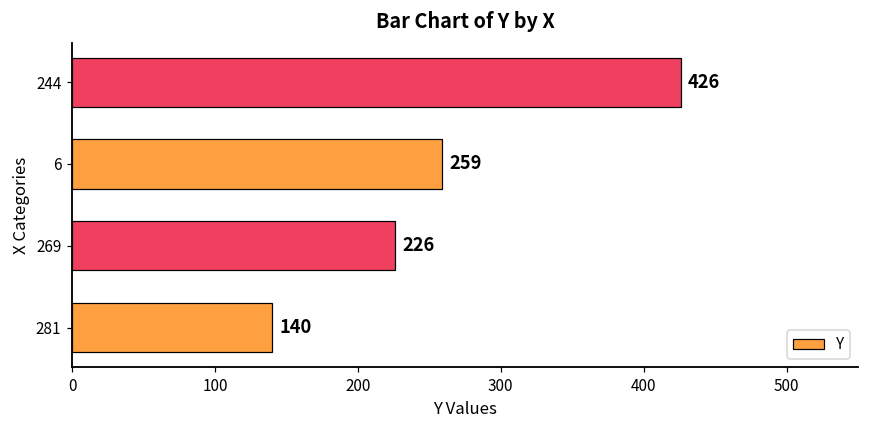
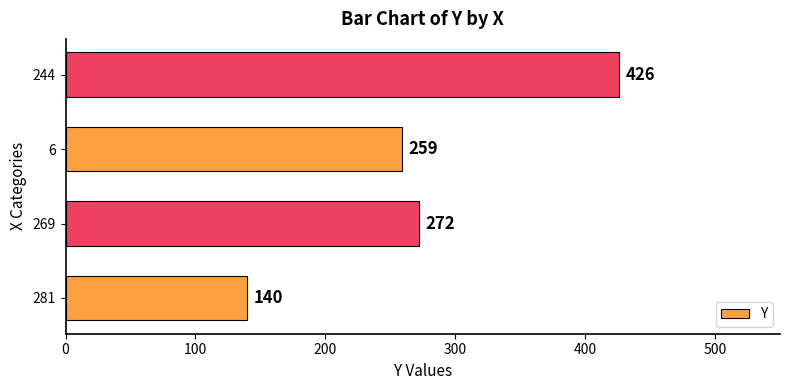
  {
    "244": 426,
    "6": 259,
-   "269": 226,
+   "269": 272,
    "281": 140
  }
